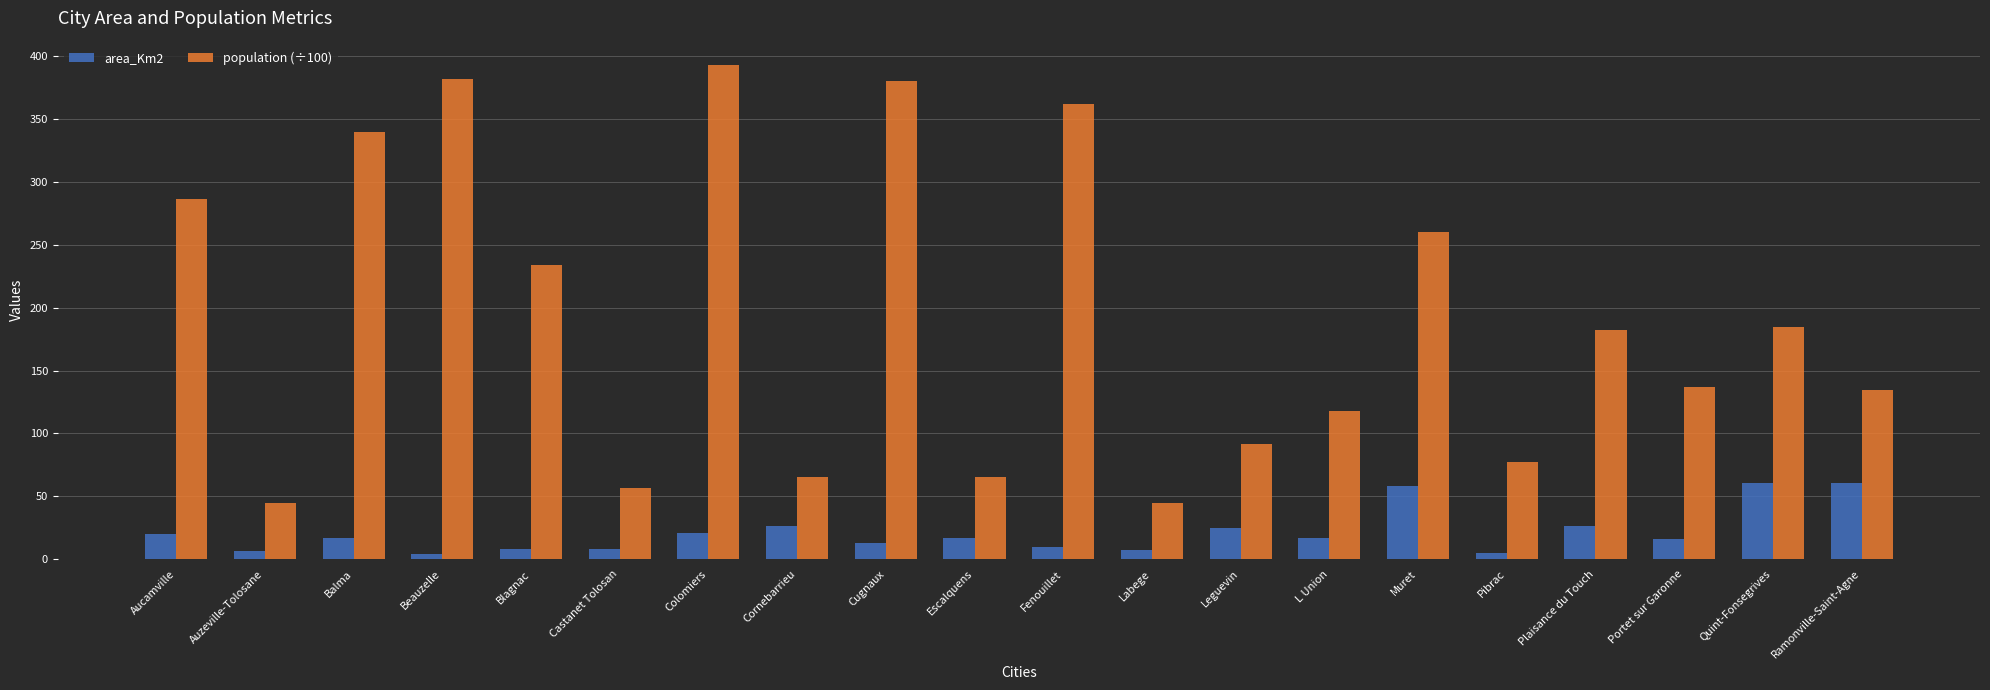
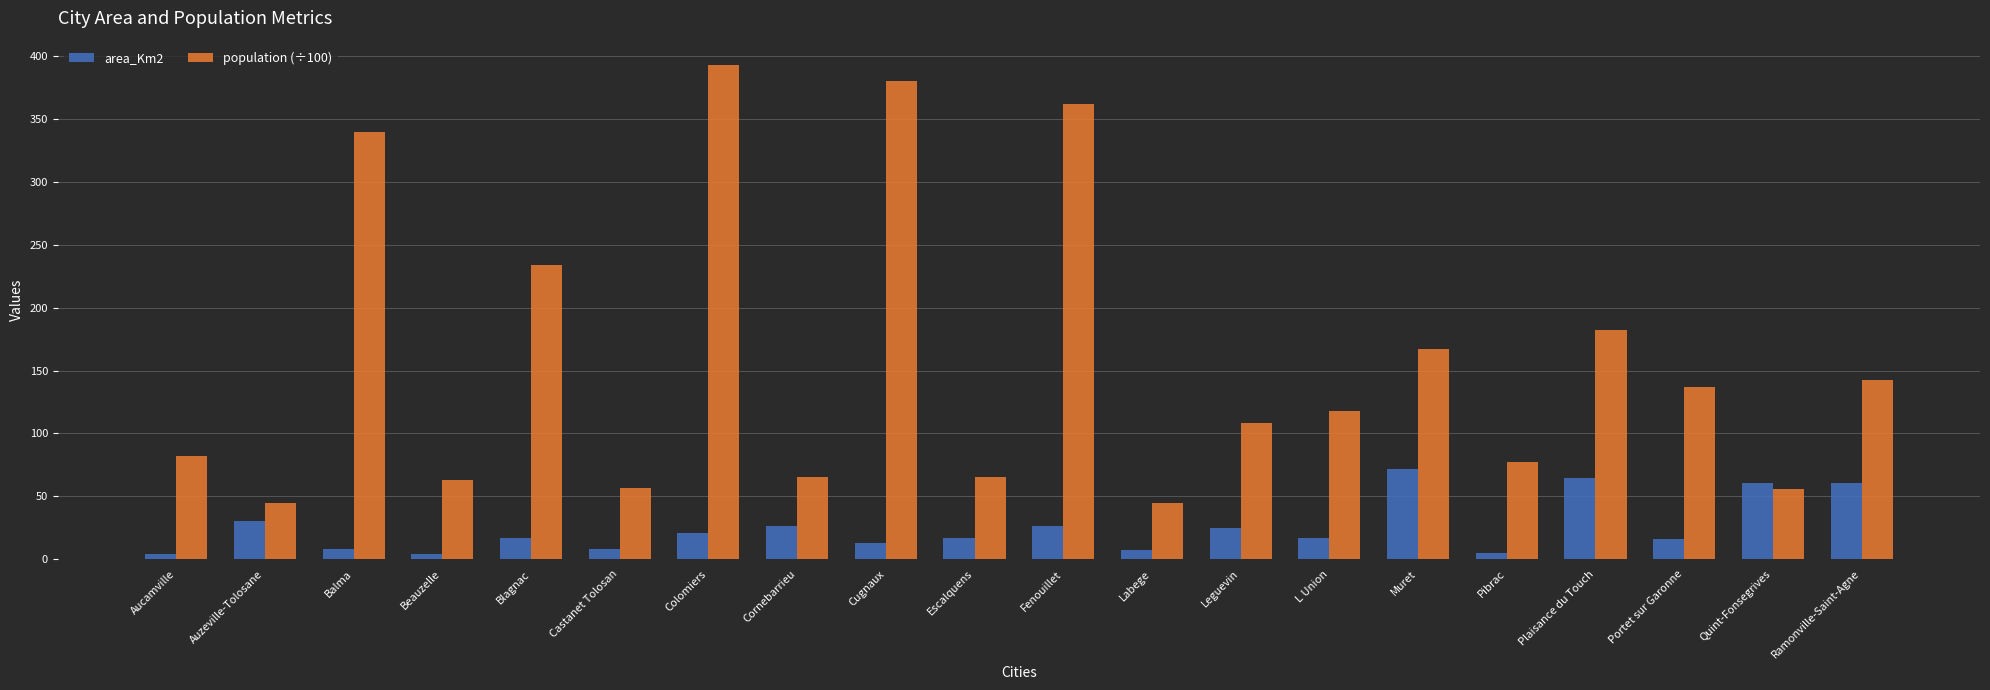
  {
    "area_Km2": {
-     "Aucamville": 20,
-     "Auzeville-Tolosane": 7,
-     "Balma": 17,
+     "Aucamville": 4,
+     "Auzeville-Tolosane": 30,
+     "Balma": 8,
      "Beauzelle": 4,
-     "Blagnac": 8,
+     "Blagnac": 17,
      "Castanet Tolosan": 8,
      "Colomiers": 21,
      "Cornebarrieu": 26,
      "Cugnaux": 13,
      "Escalquens": 17,
-     "Fenouillet": 10,
+     "Fenouillet": 27,
      "Labege": 8,
      "Leguevin": 24,
      "L Union": 17,
-     "Muret": 58,
+     "Muret": 72,
      "Pibrac": 5,
-     "Plaisance du Touch": 27,
+     "Plaisance du Touch": 65,
      "Portet sur Garonne": 16,
      "Quint-Fonsegrives": 61,
      "Ramonville-Saint-Agne": 60
    },
    "population (÷100)": {
-     "Aucamville": 286,
+     "Aucamville": 82,
      "Auzeville-Tolosane": 44,
      "Balma": 340,
-     "Beauzelle": 382,
+     "Beauzelle": 63,
      "Blagnac": 234,
      "Castanet Tolosan": 57,
      "Colomiers": 393,
      "Cornebarrieu": 65,
      "Cugnaux": 380,
      "Escalquens": 66,
      "Fenouillet": 362,
      "Labege": 44,
-     "Leguevin": 92,
+     "Leguevin": 108,
      "L Union": 118,
-     "Muret": 260,
+     "Muret": 167,
      "Pibrac": 78,
      "Plaisance du Touch": 182,
      "Portet sur Garonne": 137,
-     "Quint-Fonsegrives": 185,
-     "Ramonville-Saint-Agne": 134
+     "Quint-Fonsegrives": 56,
+     "Ramonville-Saint-Agne": 142
    }
  }
